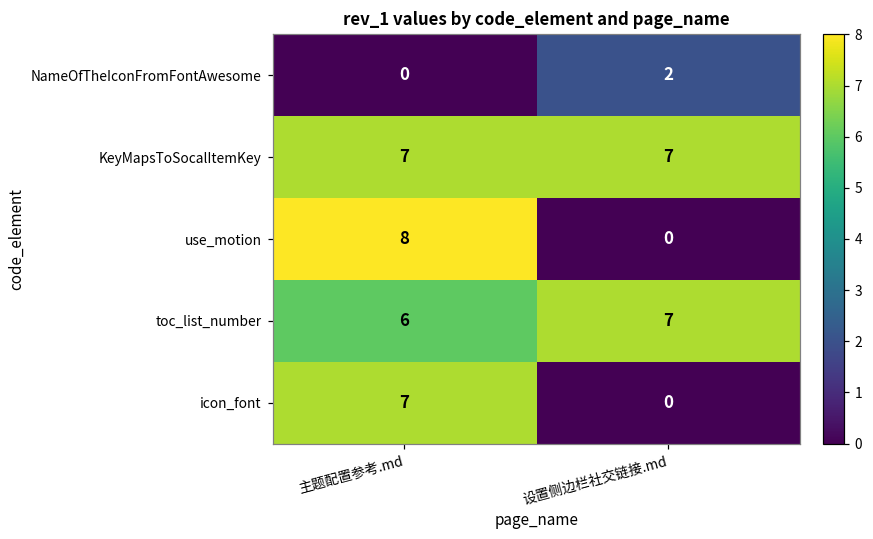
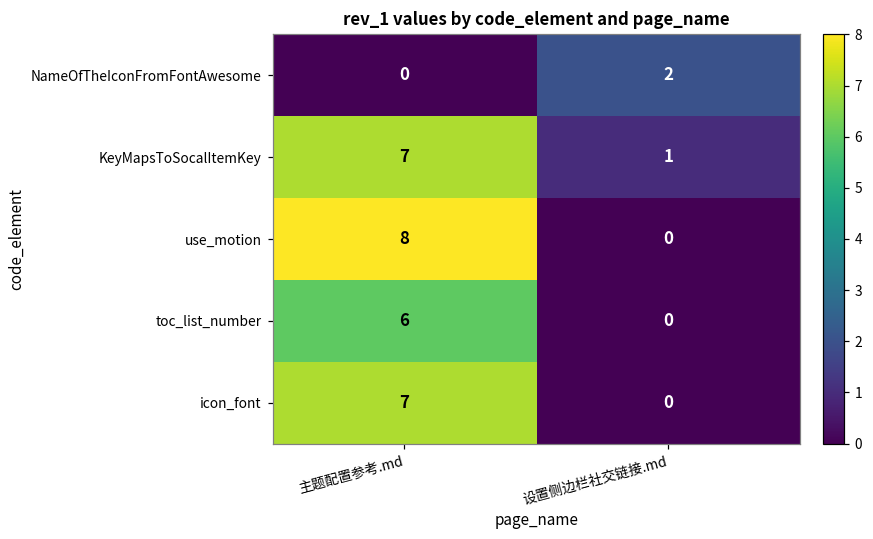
  {
    "NameOfTheIconFromFontAwesome": {
      "主题配置参考.md": 0,
      "设置侧边栏社交链接.md": 2
    },
    "KeyMapsToSocalItemKey": {
      "主题配置参考.md": 7,
-     "设置侧边栏社交链接.md": 7
+     "设置侧边栏社交链接.md": 1
    },
    "use_motion": {
      "主题配置参考.md": 8,
      "设置侧边栏社交链接.md": 0
    },
    "toc_list_number": {
      "主题配置参考.md": 6,
-     "设置侧边栏社交链接.md": 7
+     "设置侧边栏社交链接.md": 0
    },
    "icon_font": {
      "主题配置参考.md": 7,
      "设置侧边栏社交链接.md": 0
    }
  }
